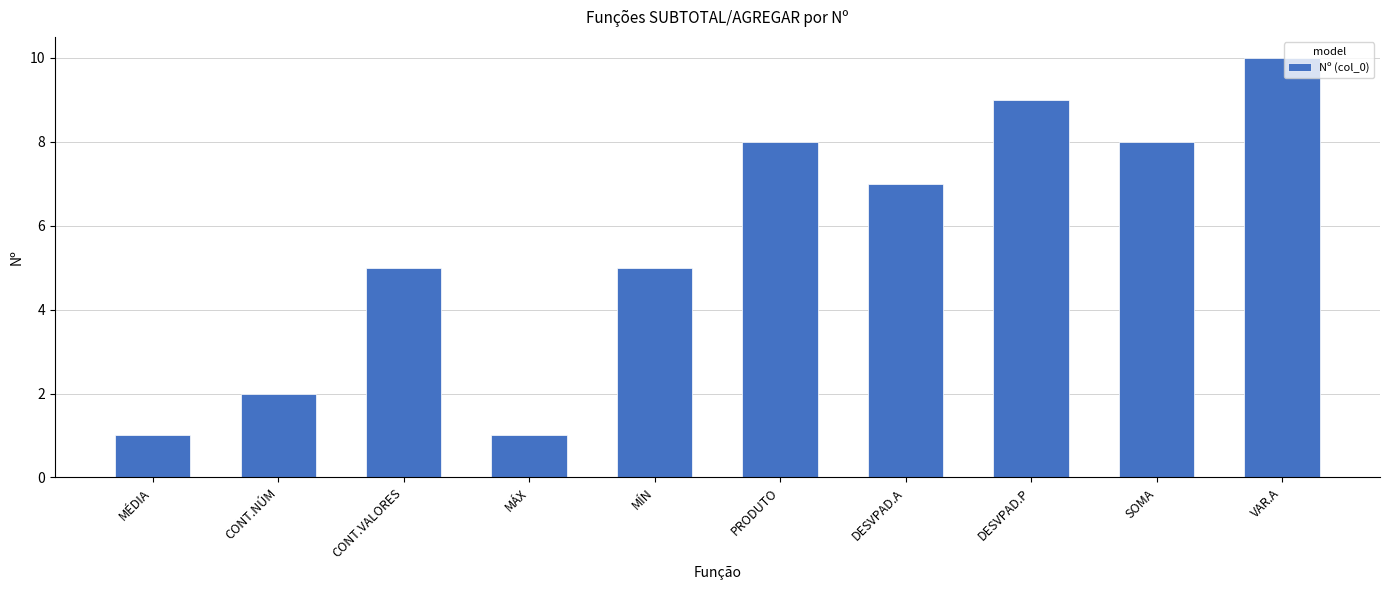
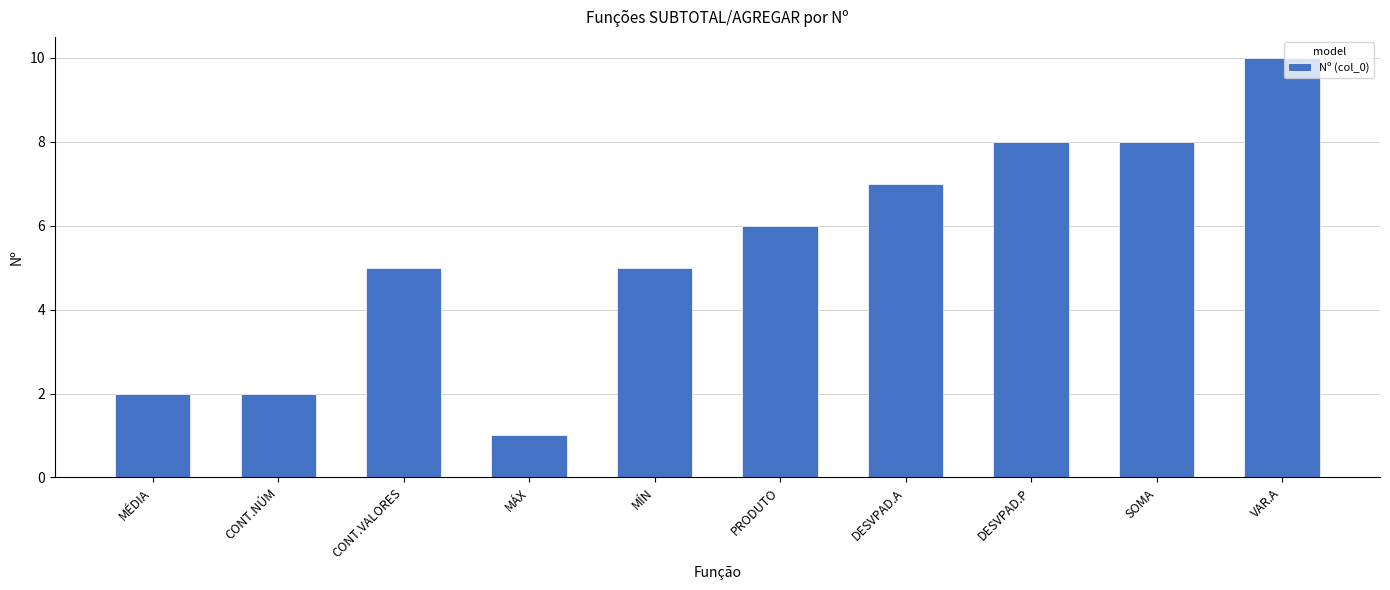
  {
-   "MÉDIA": 1,
+   "MÉDIA": 2,
    "CONT.NÚM": 2,
    "CONT.VALORES": 5,
    "MÁX": 1,
    "MÍN": 5,
-   "PRODUTO": 8,
+   "PRODUTO": 6,
    "DESVPAD.A": 7,
-   "DESVPAD.P": 9,
+   "DESVPAD.P": 8,
    "SOMA": 8,
    "VAR.A": 10
  }
